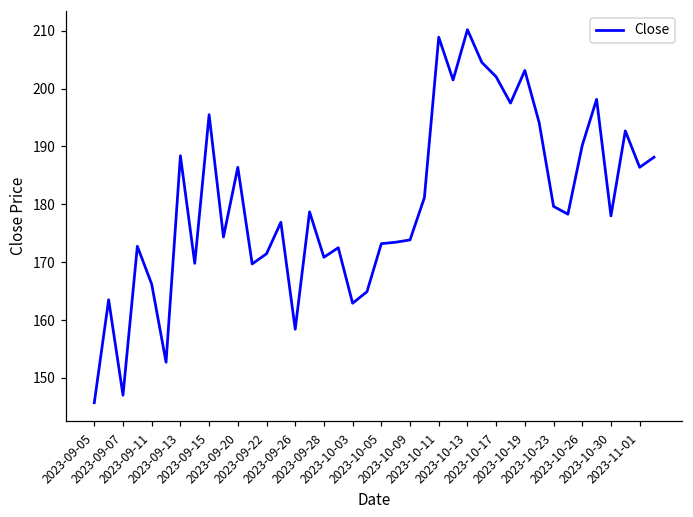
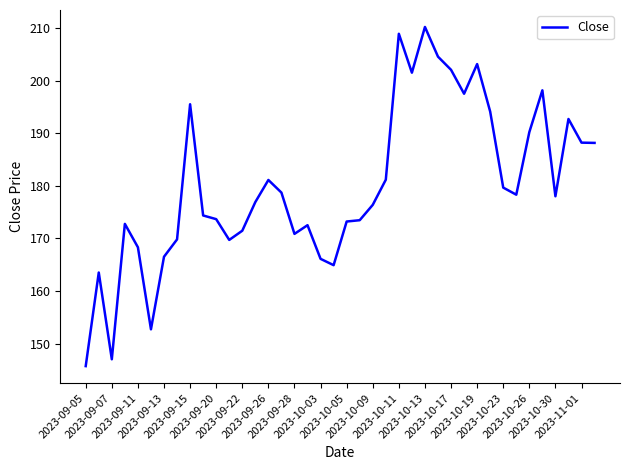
  {
    "2023-09-05": 146,
    "2023-09-07": 147,
-   "2023-09-11": 166,
-   "2023-09-13": 188,
+   "2023-09-11": 168,
+   "2023-09-13": 167,
    "2023-09-15": 196,
-   "2023-09-20": 186,
+   "2023-09-20": 174,
    "2023-09-22": 171,
-   "2023-09-26": 158,
+   "2023-09-26": 181,
    "2023-09-28": 171,
-   "2023-10-03": 163,
+   "2023-10-03": 166,
    "2023-10-05": 173,
-   "2023-10-09": 174,
+   "2023-10-09": 176,
    "2023-10-11": 209,
    "2023-10-13": 210,
    "2023-10-17": 202,
    "2023-10-19": 203,
    "2023-10-23": 180,
    "2023-10-26": 190,
    "2023-10-30": 178,
-   "2023-11-01": 186
+   "2023-11-01": 188
  }
